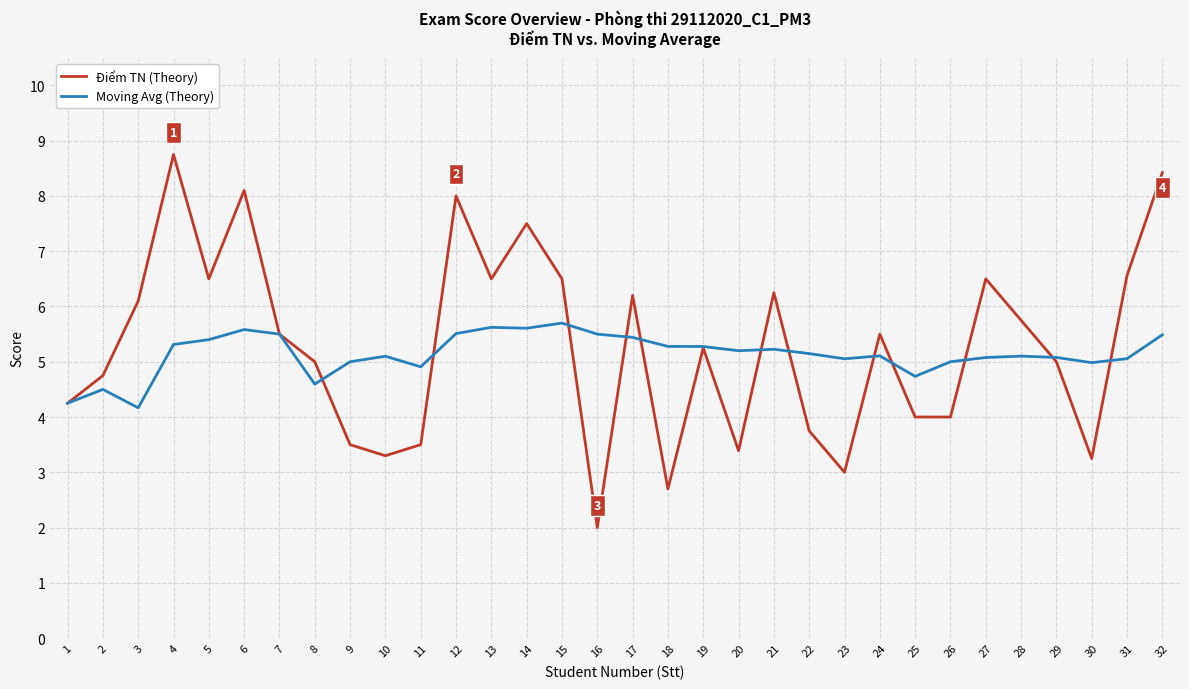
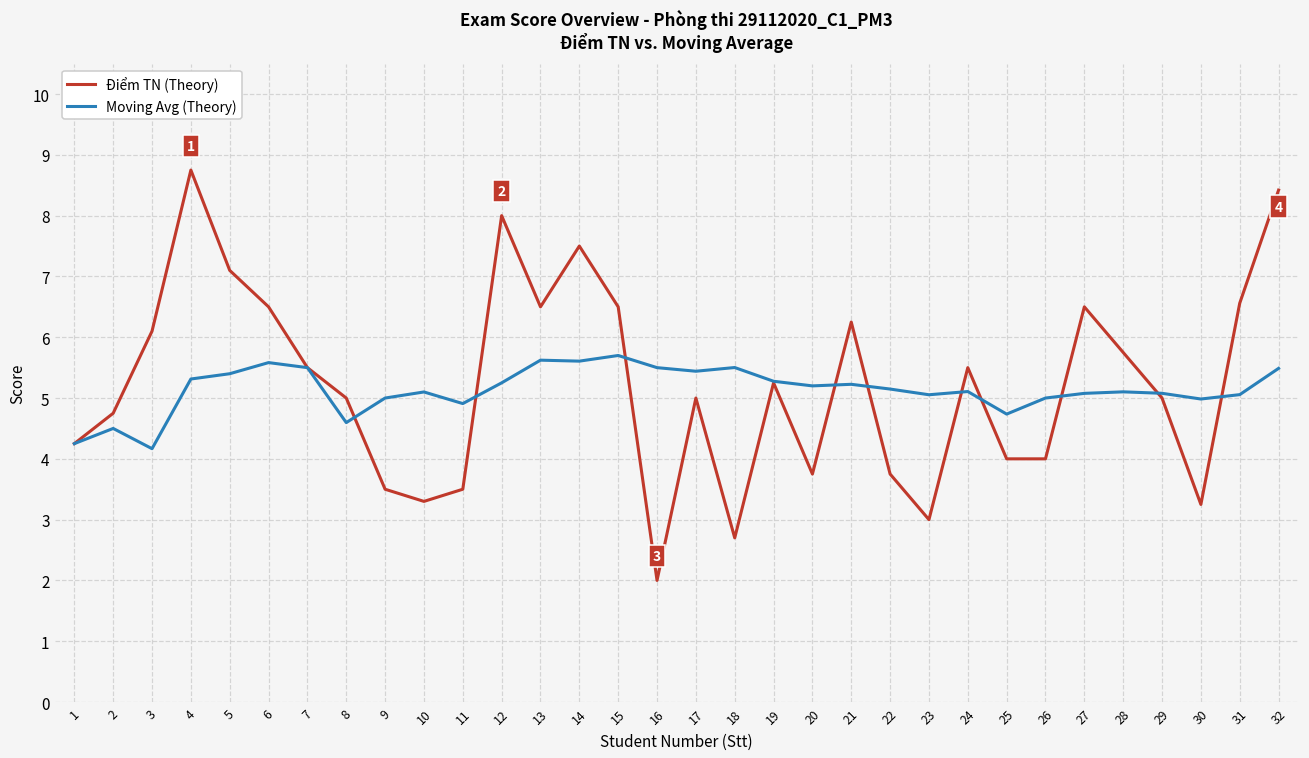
  {
    "Điểm TN (Theory)": {
      "2": 4.8,
      "3": 6.1,
-     "5": 6.5,
-     "6": 8.1,
+     "5": 7.1,
+     "6": 6.5,
      "8": 5.0,
      "9": 3.5,
      "10": 3.3,
      "11": 3.5,
      "13": 6.5,
      "14": 7.5,
      "15": 6.5,
-     "17": 6.2,
+     "17": 5.0,
      "18": 2.7,
-     "20": 3.4,
+     "20": 3.8,
      "21": 6.3,
      "22": 3.8,
      "23": 3.0,
      "24": 5.5,
      "25": 4.0,
      "26": 4.0,
      "27": 6.5,
      "28": 5.8,
      "29": 5.0,
      "30": 3.3,
      "31": 6.6
    },
    "Moving Avg (Theory)": {
      "2": 4.5,
      "3": 4.2,
      "4": 5.3,
      "5": 5.4,
      "6": 5.6,
      "8": 4.6,
      "9": 5.0,
      "10": 5.1,
      "11": 4.9,
-     "12": 5.5,
+     "12": 5.3,
      "13": 5.6,
      "14": 5.6,
      "15": 5.7,
      "16": 5.5,
      "17": 5.4,
-     "18": 5.3,
+     "18": 5.5,
      "20": 5.2,
      "21": 5.2,
      "22": 5.1,
      "23": 5.1,
      "24": 5.1,
      "25": 4.7,
      "26": 5.0,
      "27": 5.1,
      "28": 5.1,
      "29": 5.1,
      "30": 5.0,
      "31": 5.1,
      "32": 5.5
    }
  }
